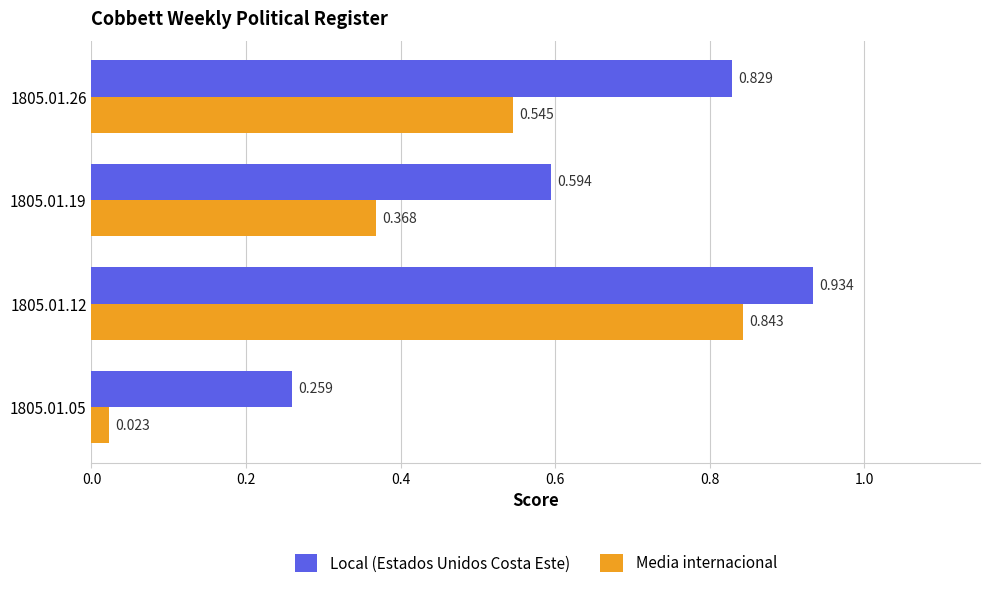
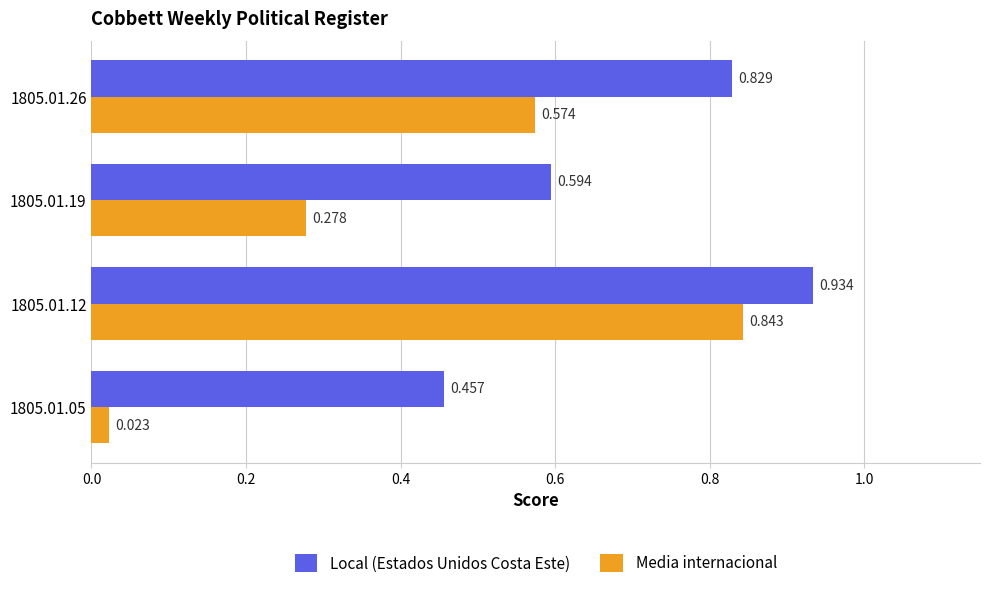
  {
    "Local (Estados Unidos Costa Este)": {
      "1805.01.26": 0.829,
      "1805.01.19": 0.594,
      "1805.01.12": 0.934,
-     "1805.01.05": 0.259
+     "1805.01.05": 0.457
    },
    "Media internacional": {
-     "1805.01.26": 0.545,
-     "1805.01.19": 0.368,
+     "1805.01.26": 0.574,
+     "1805.01.19": 0.278,
      "1805.01.12": 0.843,
      "1805.01.05": 0.023
    }
  }
